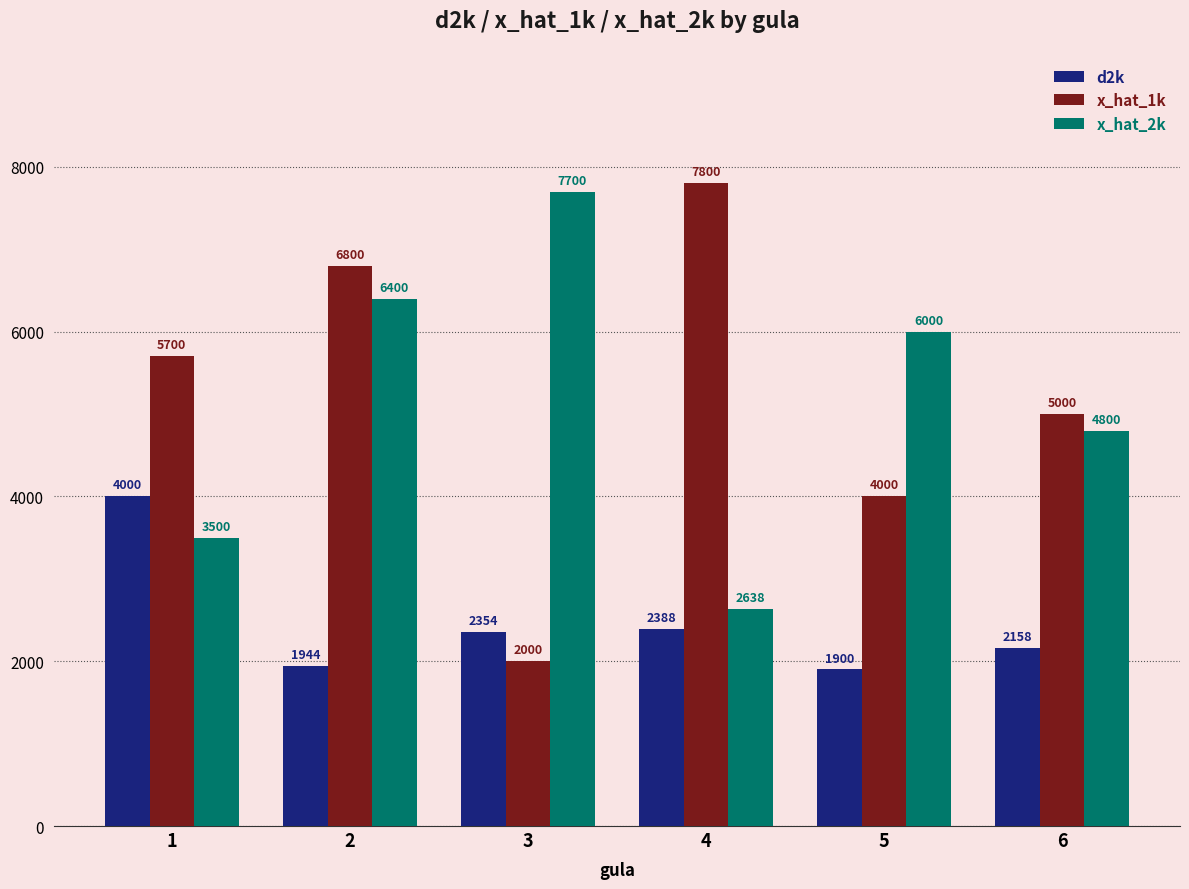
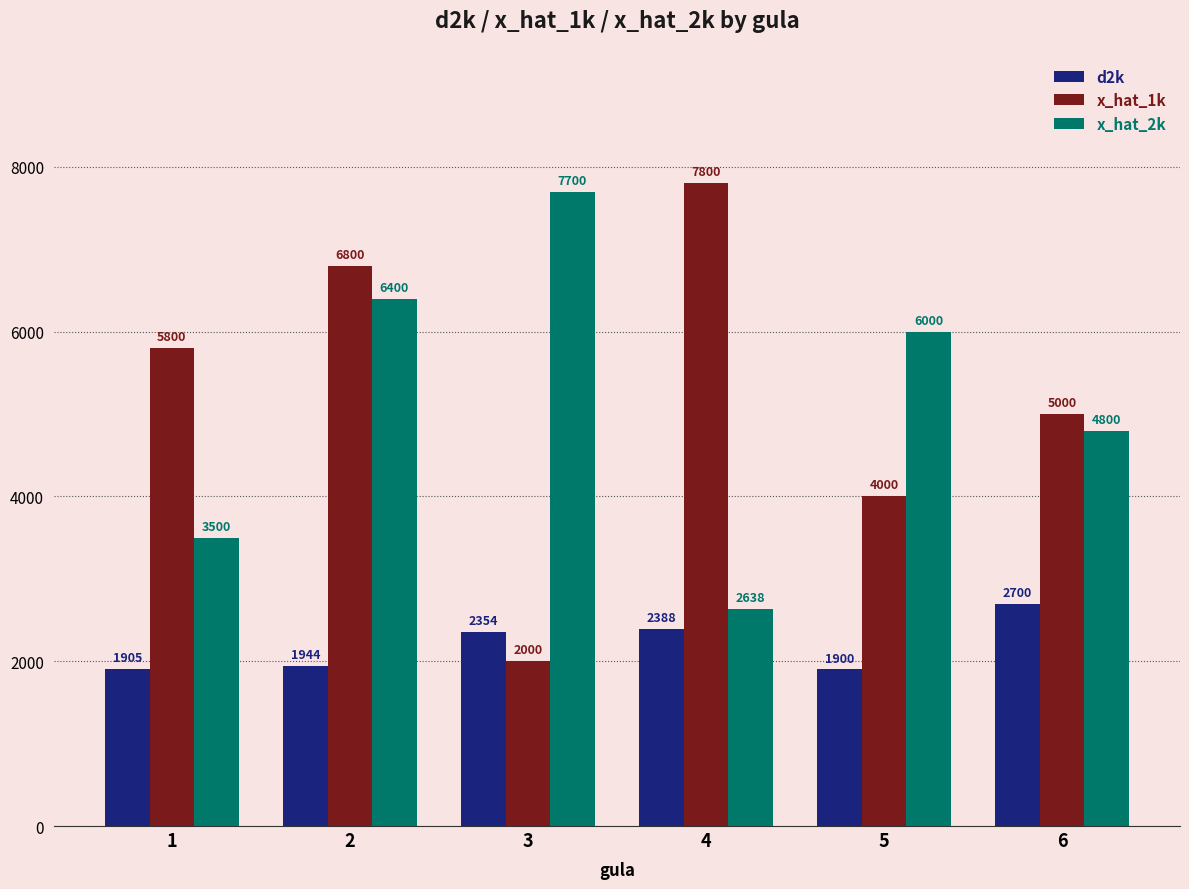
  {
    "d2k": {
-     "1": 4000,
+     "1": 1905,
      "2": 1944,
      "3": 2354,
      "4": 2388,
      "5": 1900,
-     "6": 2158
+     "6": 2700
    },
    "x_hat_1k": {
-     "1": 5700,
+     "1": 5800,
      "2": 6800,
      "3": 2000,
      "4": 7800,
      "5": 4000,
      "6": 5000
    },
    "x_hat_2k": {
      "1": 3500,
      "2": 6400,
      "3": 7700,
      "4": 2638,
      "5": 6000,
      "6": 4800
    }
  }
